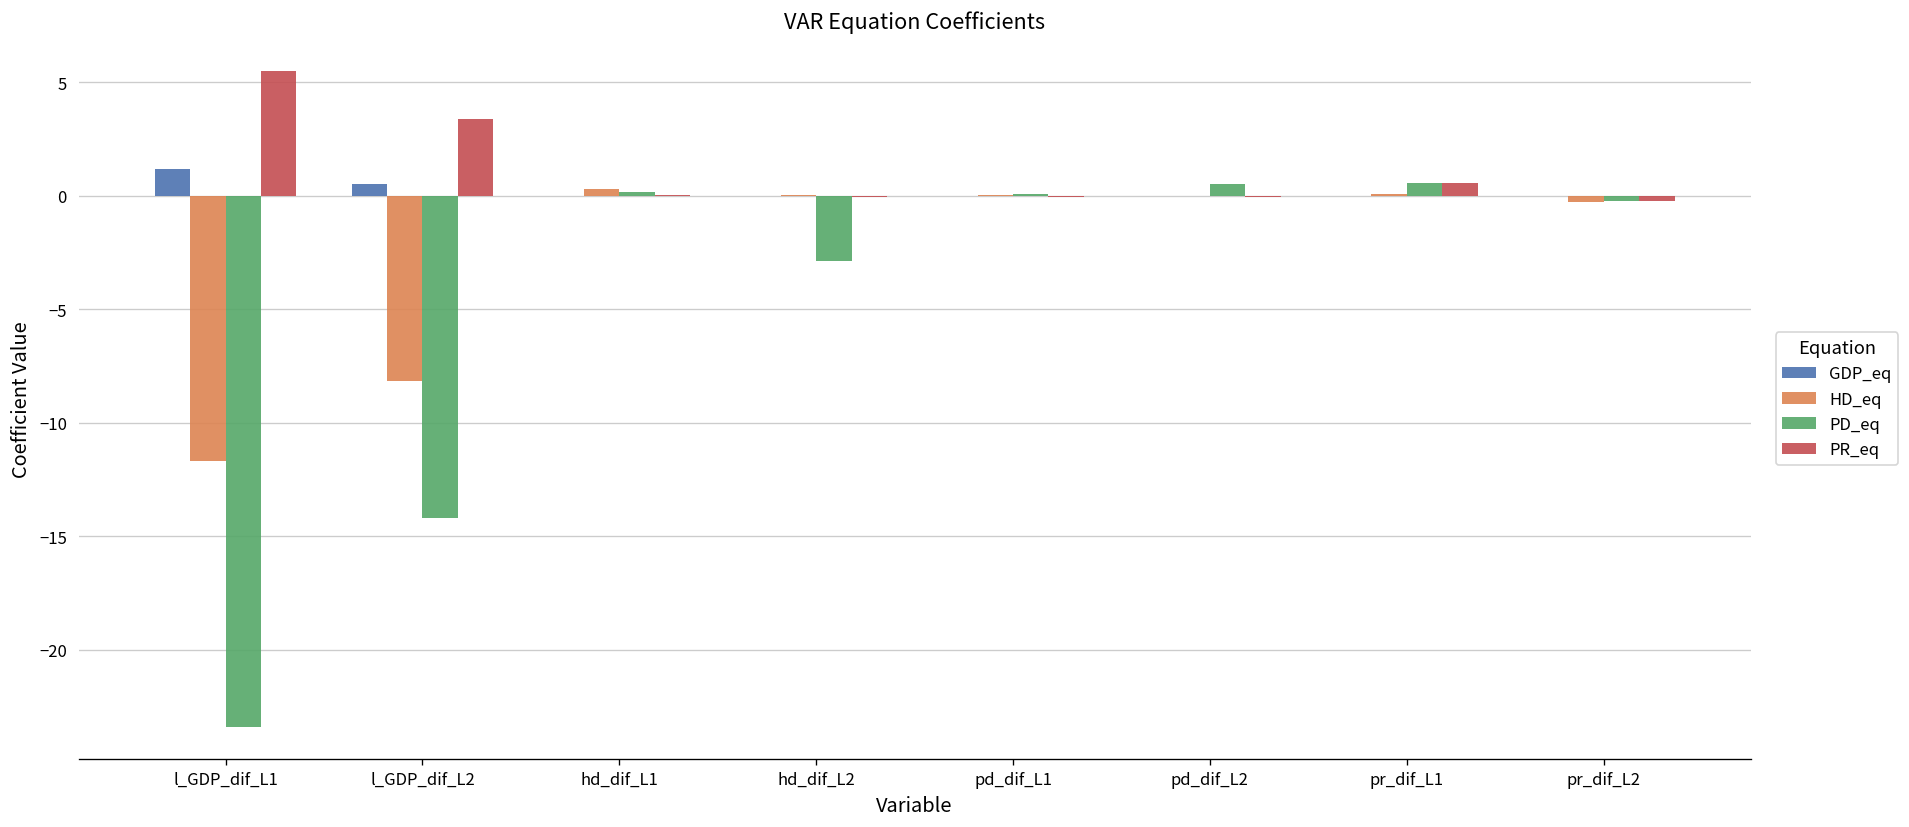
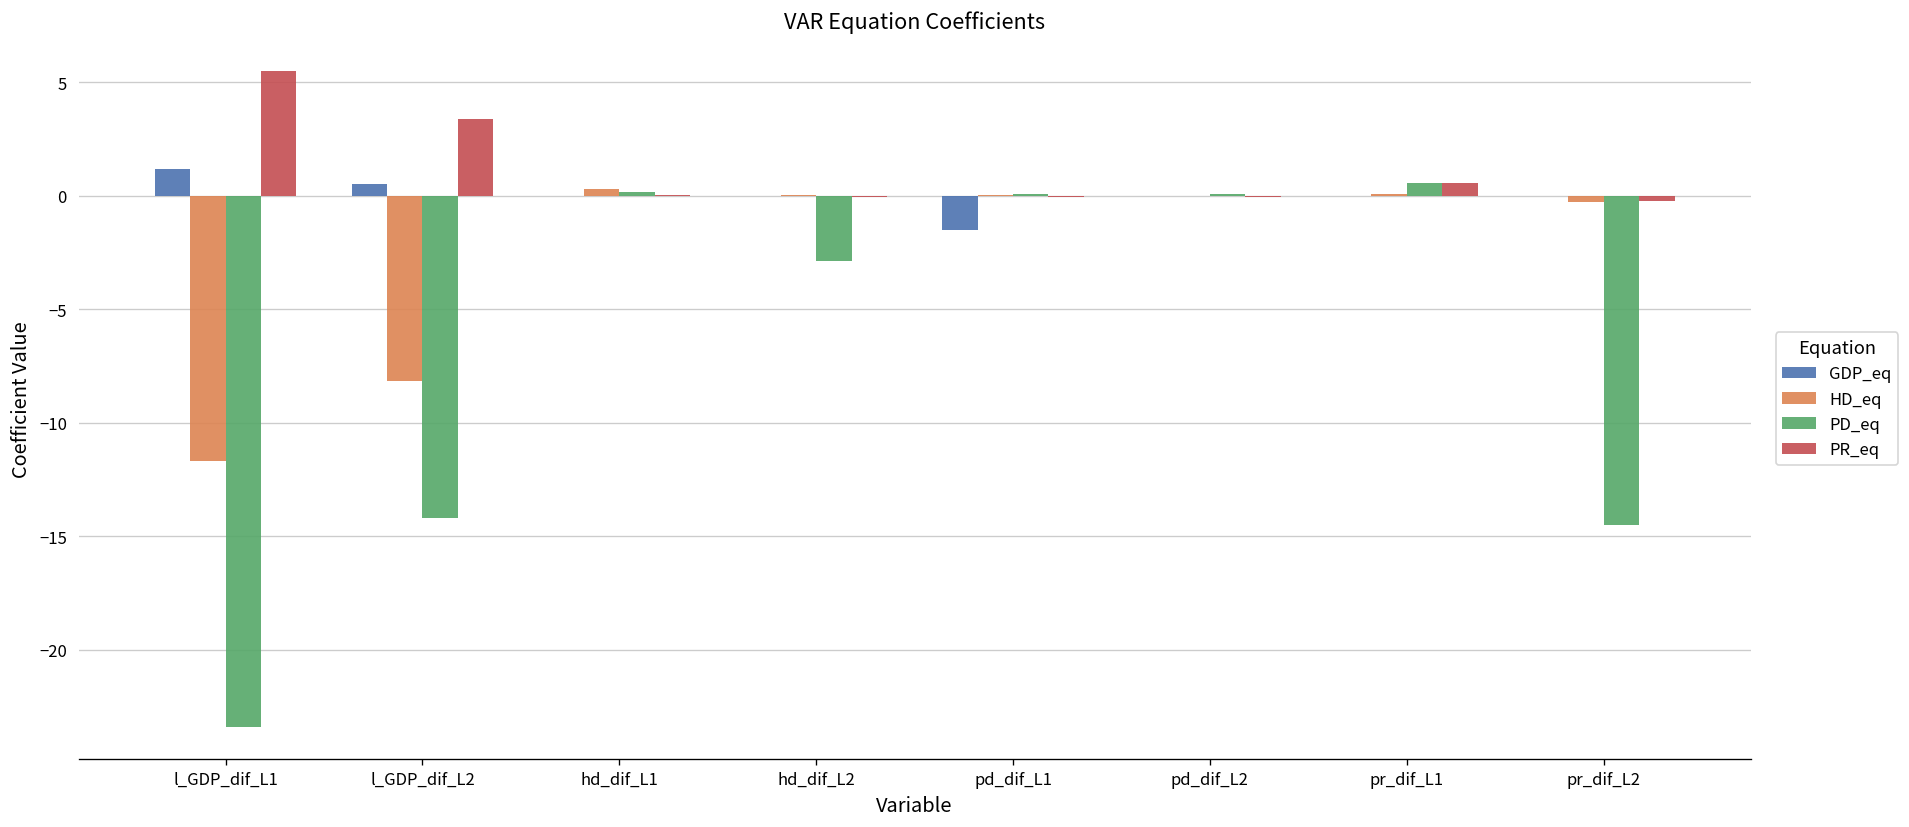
  {
    "GDP_eq": {
      "l_GDP_dif_L1": 1.2,
      "l_GDP_dif_L2": 0.5,
-     "pd_dif_L1": 0.0
+     "pd_dif_L1": -1.5
    },
    "PD_eq": {
      "l_GDP_dif_L1": -23.4,
      "l_GDP_dif_L2": -14.2,
      "hd_dif_L1": 0.2,
      "hd_dif_L2": -2.9,
-     "pd_dif_L2": 0.5,
+     "pd_dif_L2": 0.1,
      "pr_dif_L1": 0.6,
-     "pr_dif_L2": -0.2
+     "pr_dif_L2": -14.5
    }
  }
